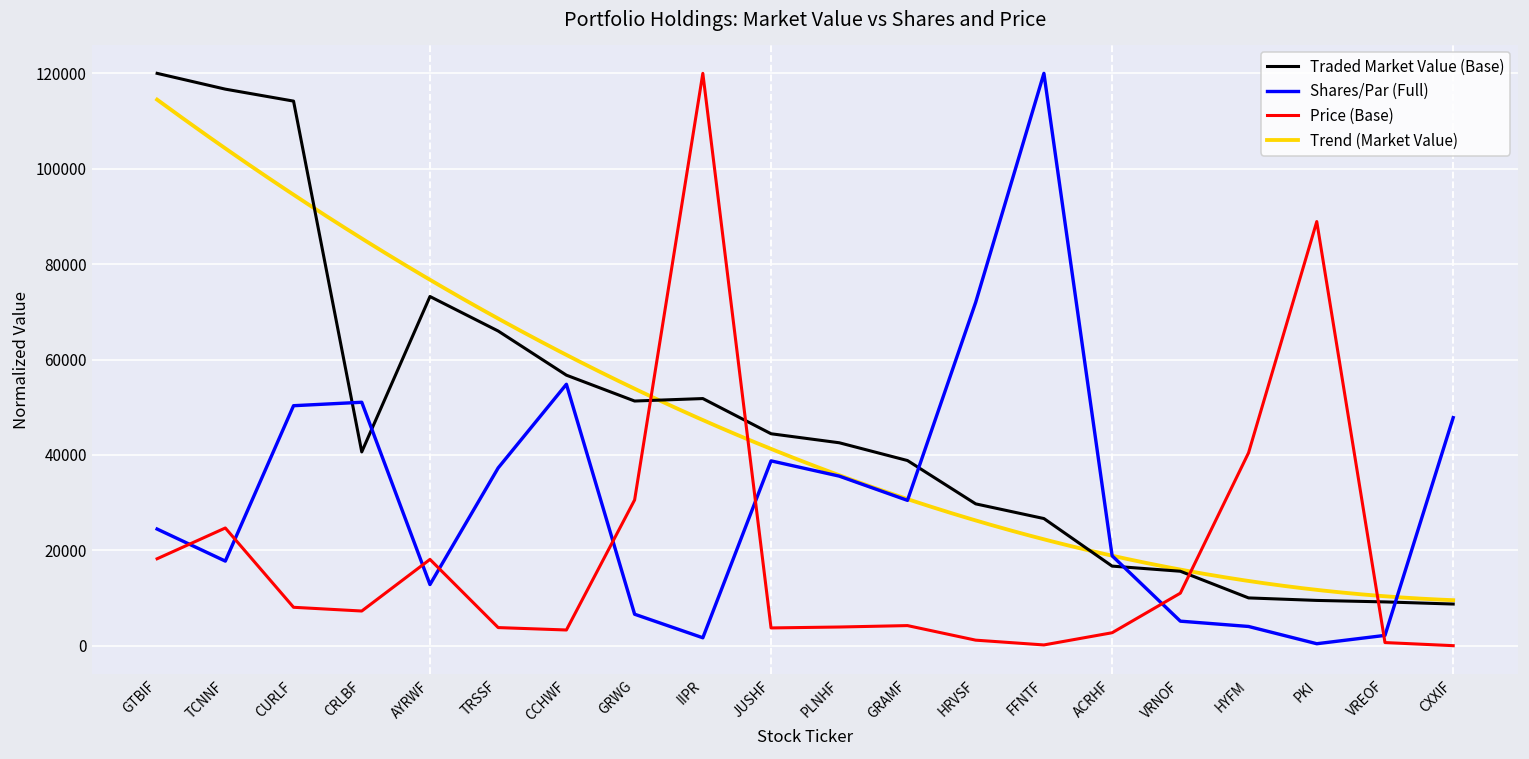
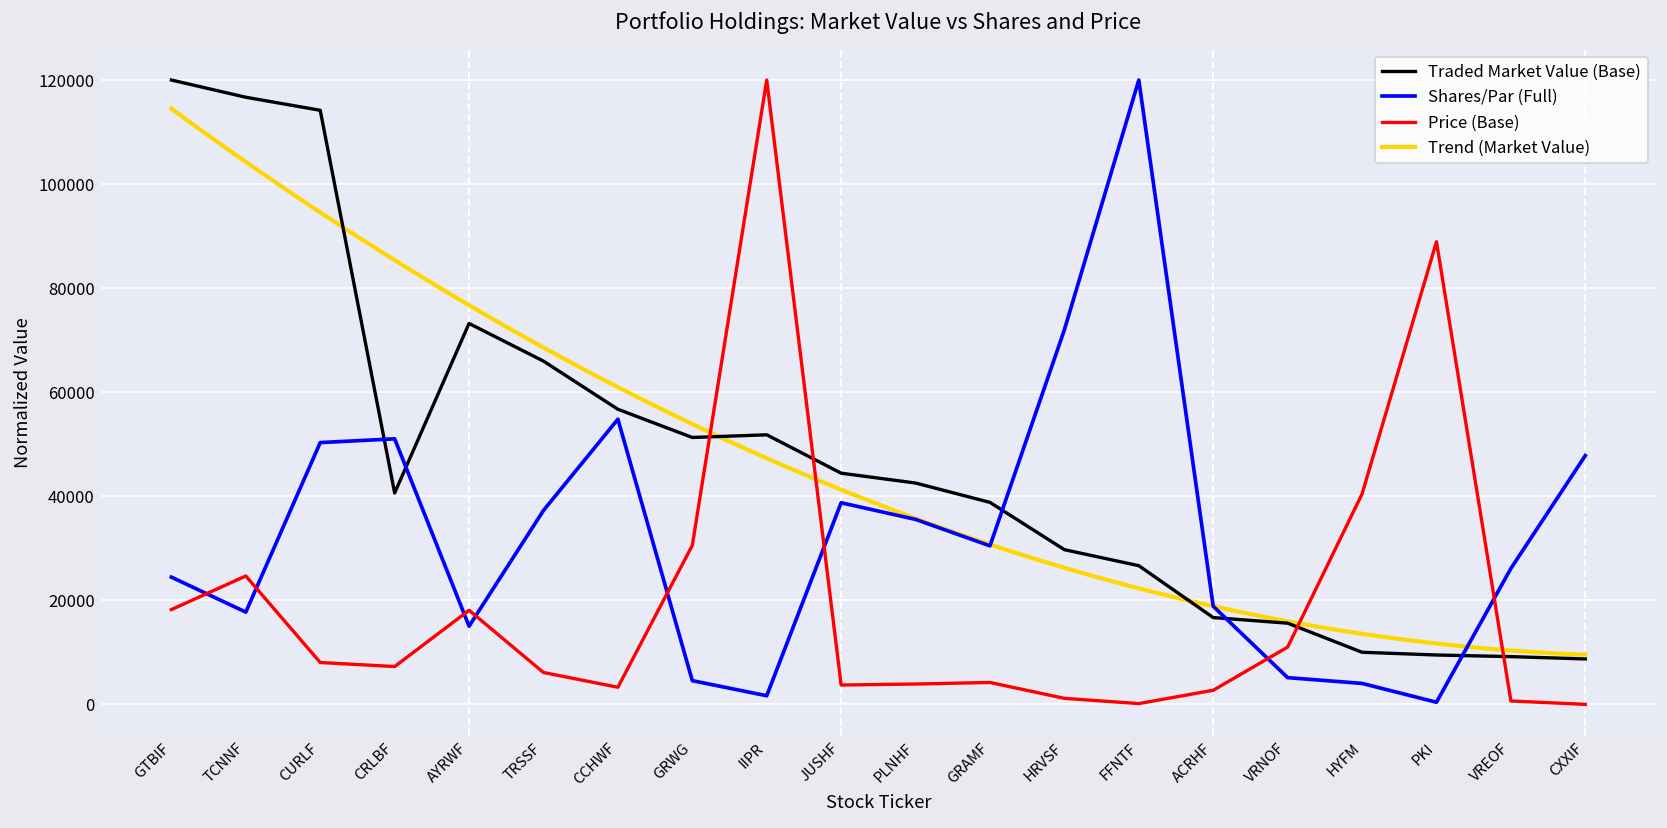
  {
    "Traded Market Value (Base)": {
      "GTBIF": 120000,
      "TCNNF": 117000,
      "CURLF": 114000,
      "CRLBF": 41000,
      "AYRWF": 73000,
      "TRSSF": 66000,
      "CCHWF": 57000,
      "GRWG": 51000,
      "IIPR": 52000,
      "JUSHF": 44000,
      "PLNHF": 43000,
      "GRAMF": 39000,
      "HRVSF": 30000,
      "FFNTF": 27000,
      "ACRHF": 17000,
      "HYFM": 10000,
      "PKI": 9000,
      "VREOF": 9000,
      "CXXIF": 9000
    },
    "Shares/Par (Full)": {
      "GTBIF": 24000,
      "TCNNF": 18000,
      "CURLF": 50000,
      "CRLBF": 51000,
-     "AYRWF": 13000,
+     "AYRWF": 15000,
      "TRSSF": 37000,
      "CCHWF": 55000,
-     "GRWG": 7000,
+     "GRWG": 5000,
      "IIPR": 2000,
      "JUSHF": 39000,
      "HRVSF": 72000,
      "FFNTF": 120000,
      "VRNOF": 5000,
      "HYFM": 4000,
      "PKI": 0,
-     "VREOF": 2000,
+     "VREOF": 26000,
      "CXXIF": 48000
    },
    "Price (Base)": {
      "GTBIF": 18000,
      "TCNNF": 25000,
      "CURLF": 8000,
      "CRLBF": 7000,
      "AYRWF": 18000,
-     "TRSSF": 4000,
+     "TRSSF": 6000,
      "CCHWF": 3000,
      "GRWG": 31000,
      "IIPR": 120000,
      "JUSHF": 4000,
      "PLNHF": 4000,
      "GRAMF": 4000,
      "HRVSF": 1000,
      "FFNTF": 0,
      "ACRHF": 3000,
      "VRNOF": 11000,
      "HYFM": 40000,
      "PKI": 89000,
      "VREOF": 1000,
      "CXXIF": 0
    },
    "Trend (Market Value)": {
      "GTBIF": 114000,
      "CXXIF": 10000
    }
  }
